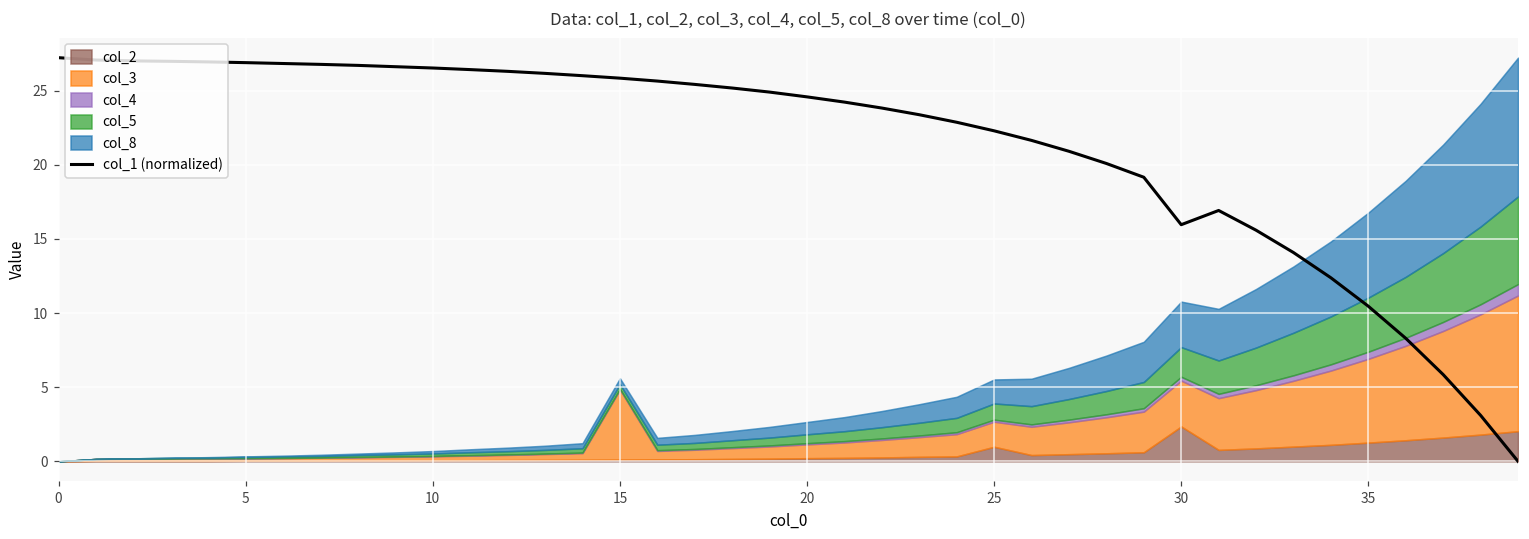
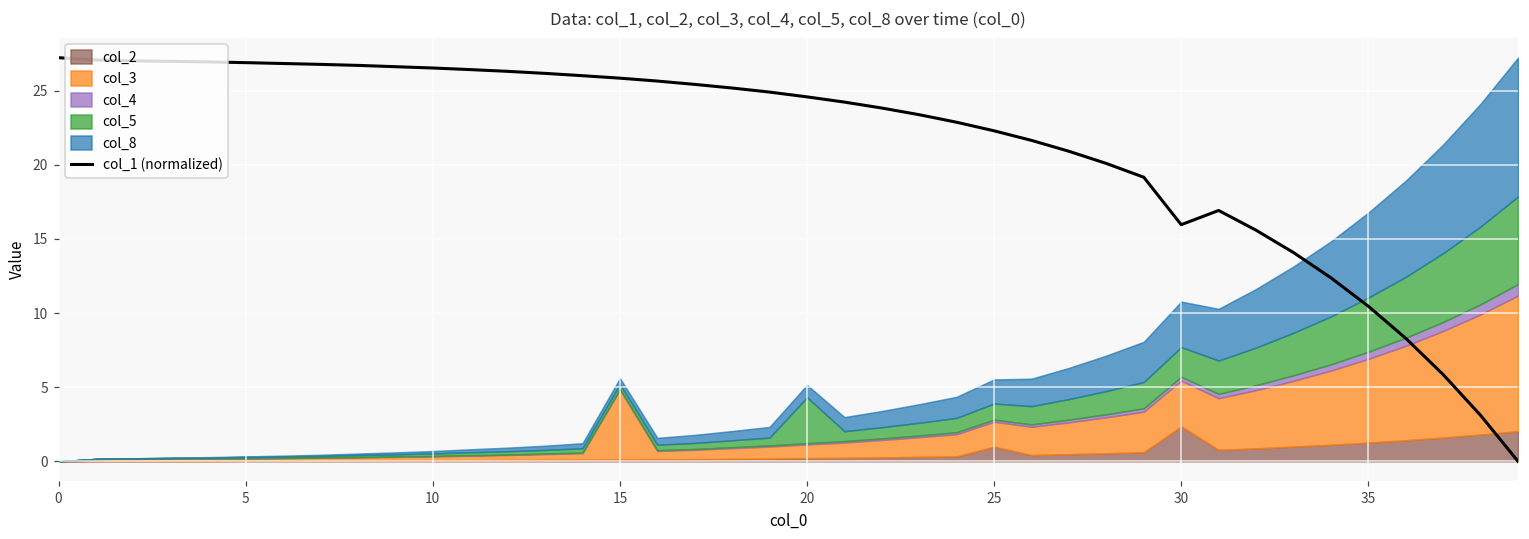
  {
    "col_1 (normalized)": {
      "0": 27.2,
      "5": 26.9,
      "10": 26.5,
      "15": 25.8,
      "20": 24.6,
      "25": 22.3,
      "30": 16.0,
      "35": 10.5
    },
    "col_2": {
      "20": 0.2,
      "25": 1.0,
      "30": 2.4,
      "35": 1.3
    },
    "col_3": {
      "30": 3.1,
      "35": 5.7
    },
    "col_4": {
      "30": 0.3,
      "35": 0.5
    },
    "col_5": {
      "15": 0.3,
-     "20": 0.6,
+     "20": 3.1,
      "25": 1.1,
      "30": 2.0,
      "35": 3.7
    },
    "col_8": {
      "15": 0.4,
      "20": 0.8,
      "25": 1.6,
      "30": 3.1,
      "35": 5.7
    }
  }
